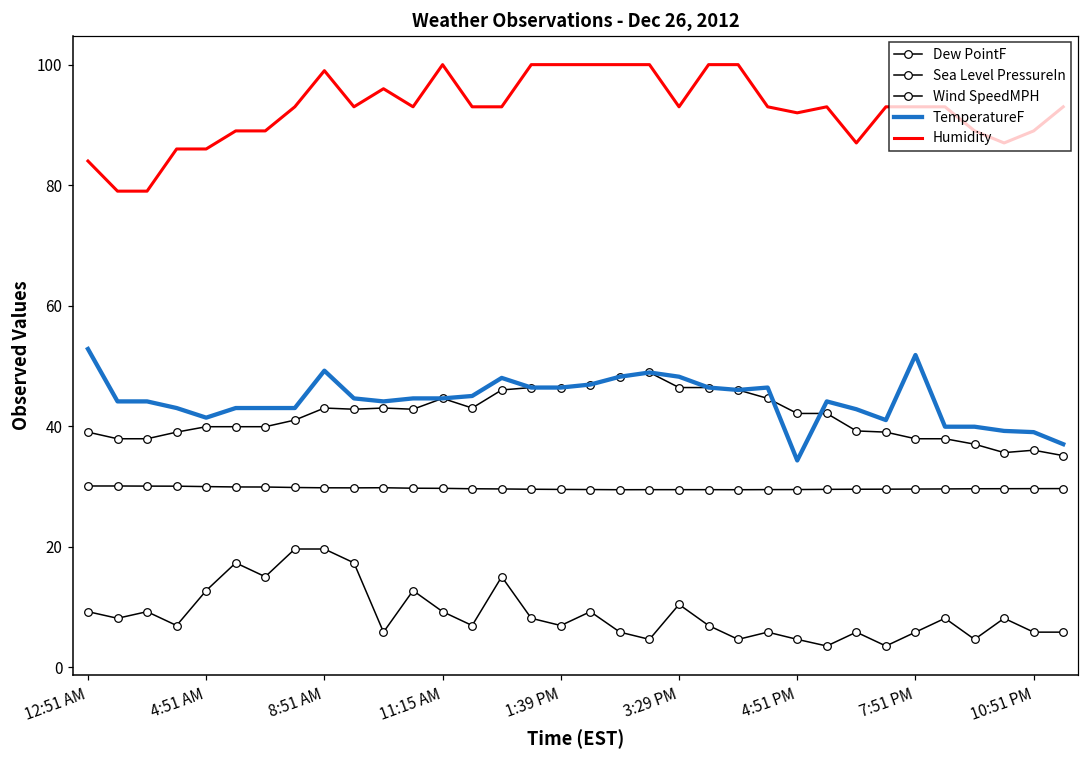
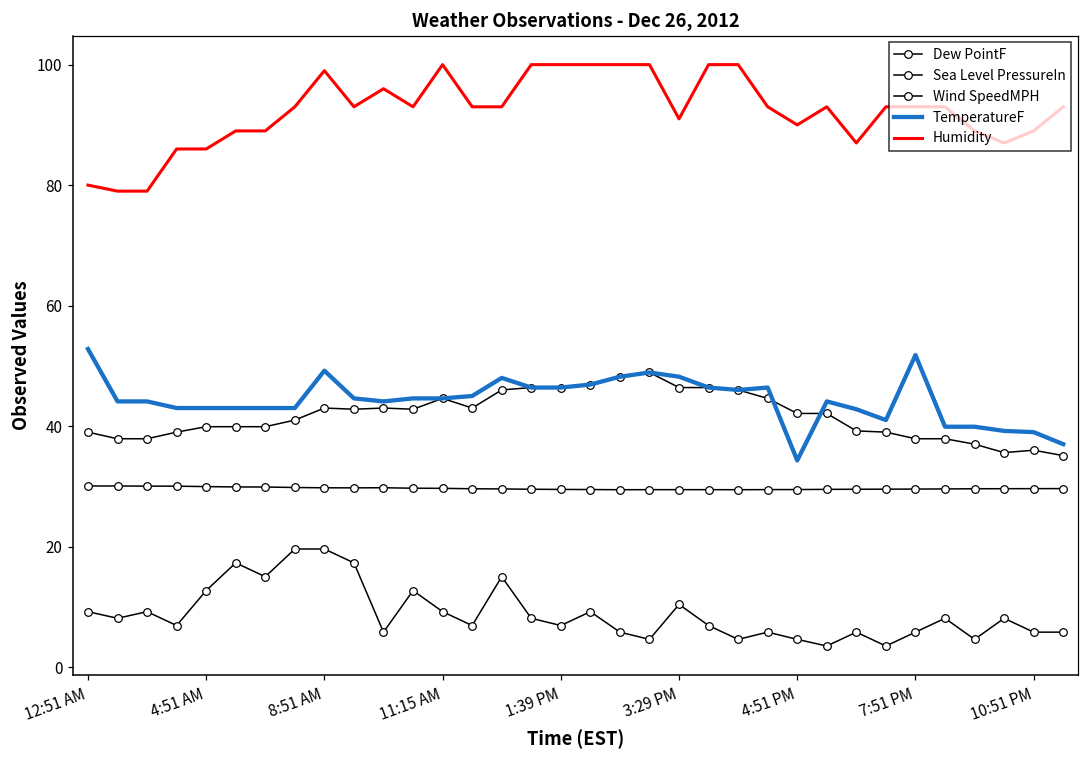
  {
    "TemperatureF": {
      "12:51 AM": 53,
-     "4:51 AM": 41,
+     "4:51 AM": 43,
      "8:51 AM": 49,
      "3:29 PM": 48,
      "4:51 PM": 34,
      "7:51 PM": 52,
      "10:51 PM": 39
    },
    "Humidity": {
-     "12:51 AM": 84,
+     "12:51 AM": 80,
      "4:51 AM": 86,
      "8:51 AM": 99,
      "11:15 AM": 100,
      "1:39 PM": 100,
-     "3:29 PM": 93,
-     "4:51 PM": 92
+     "3:29 PM": 91,
+     "4:51 PM": 90
    }
  }
